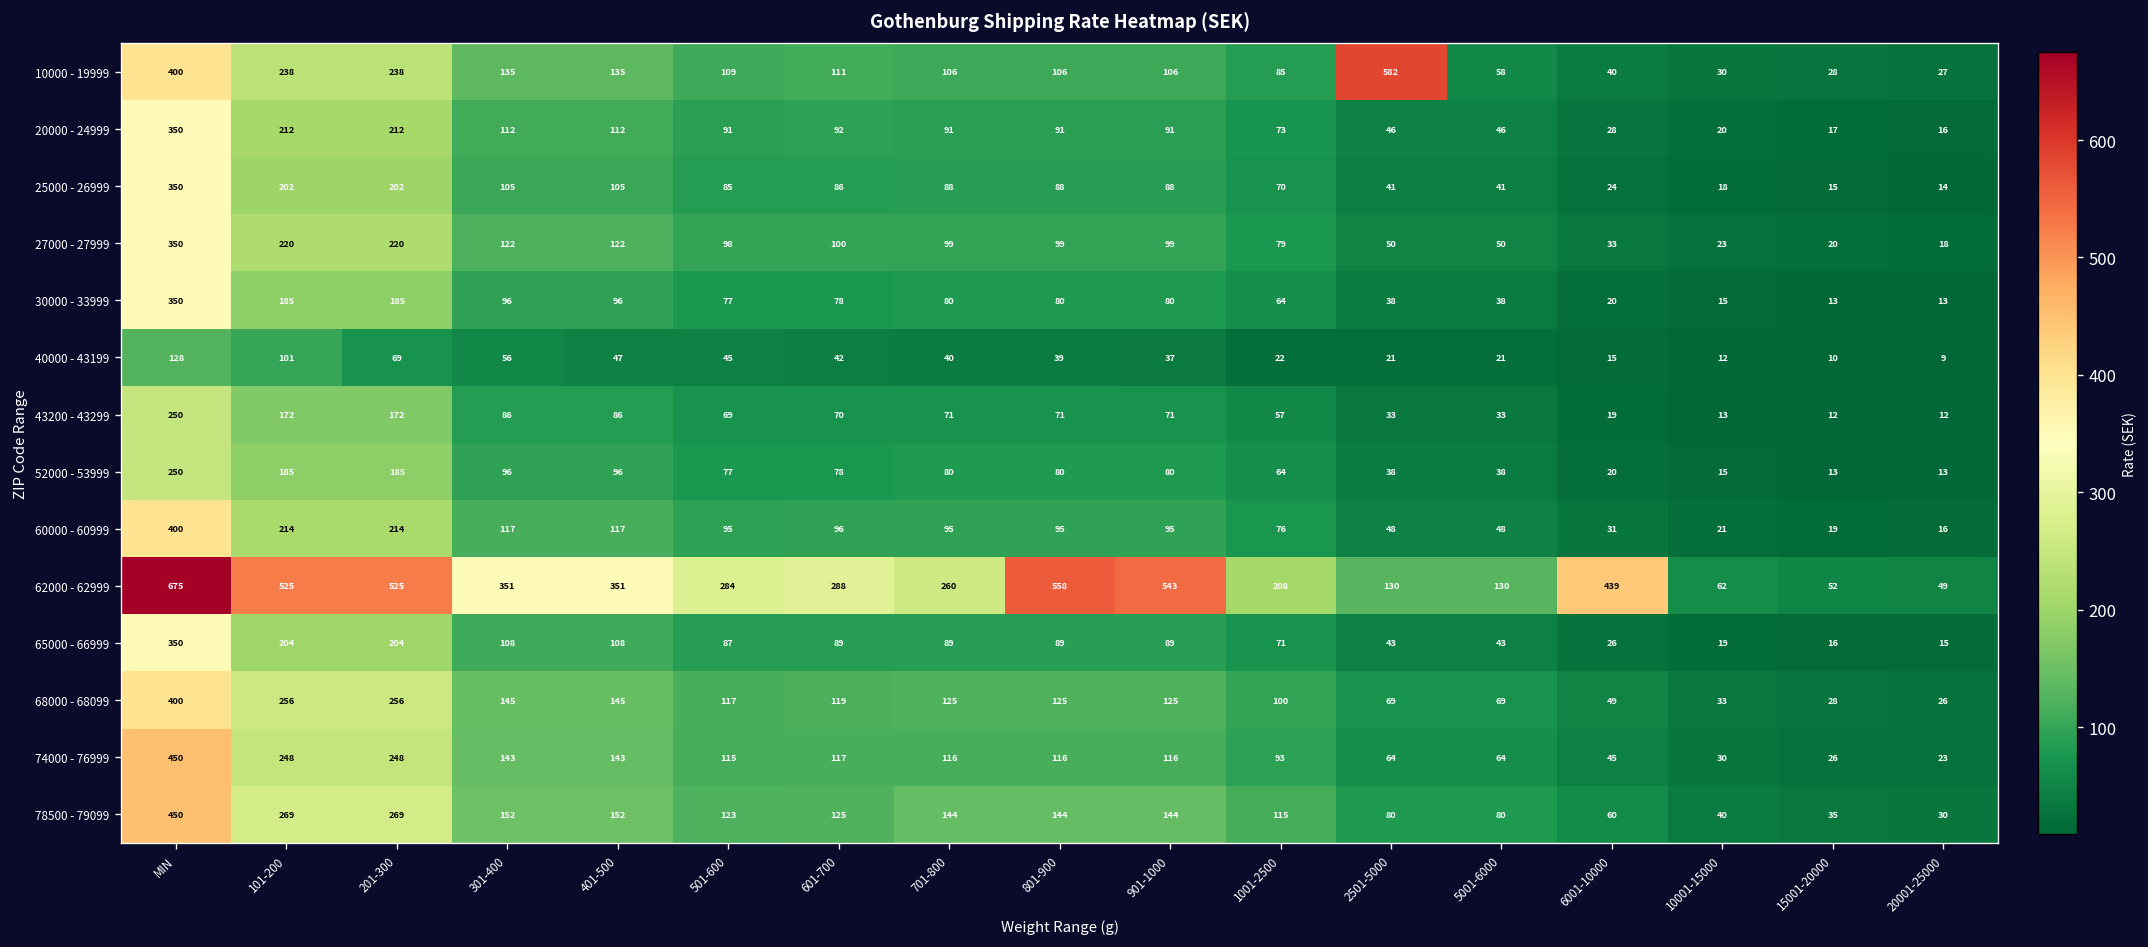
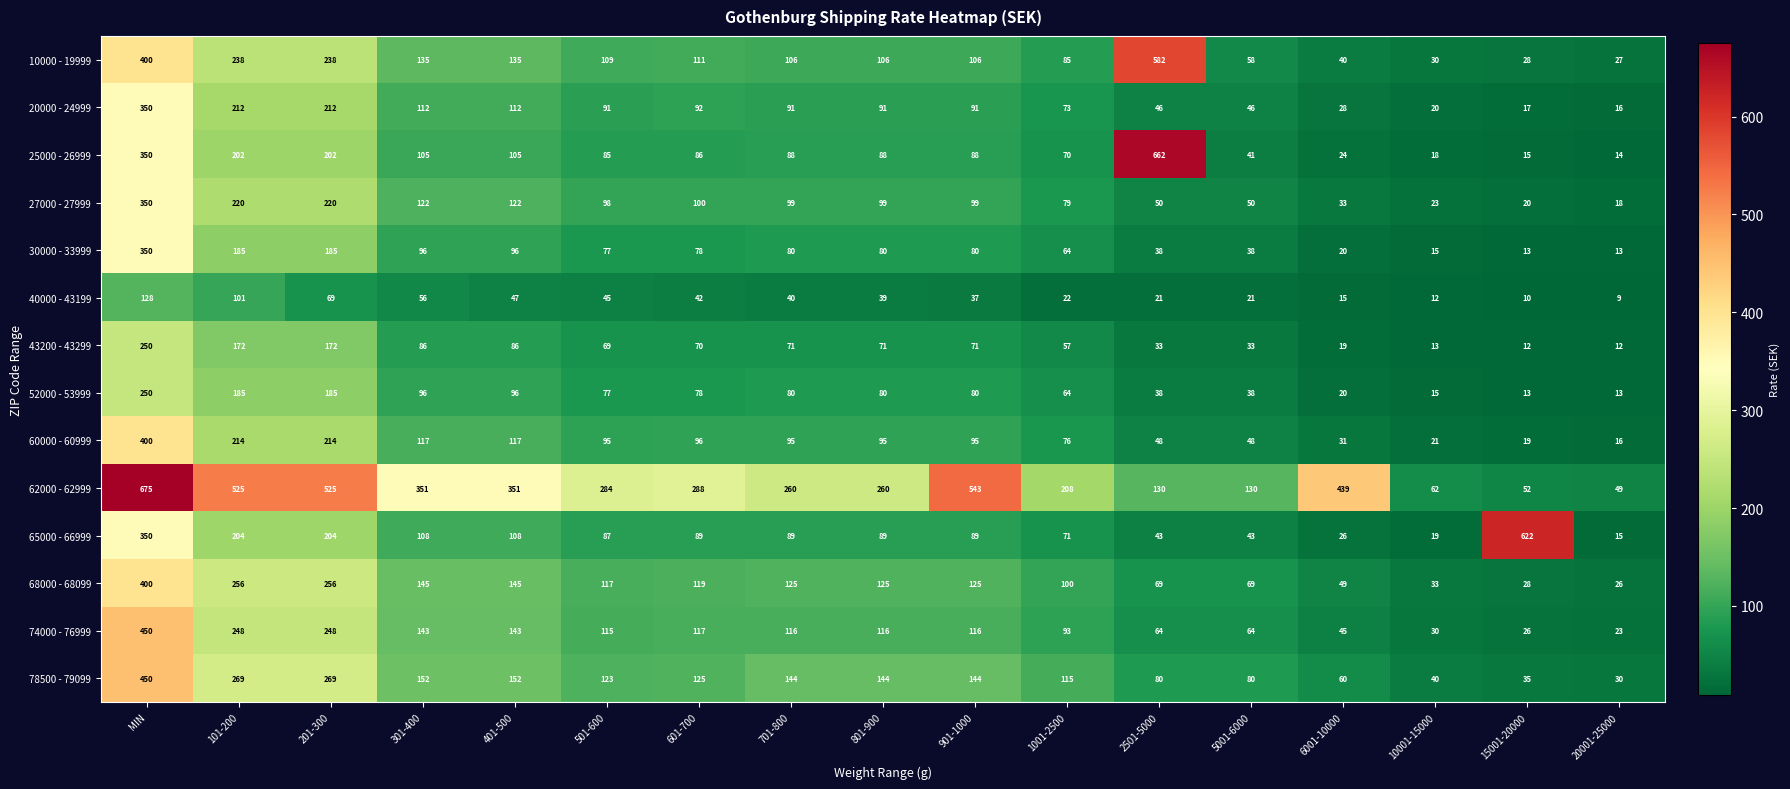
  {
    "25000 - 26999": {
      "MIN": 350,
      "101-200": 202,
      "201-300": 202,
      "301-400": 105,
      "401-500": 105,
      "501-600": 85,
      "601-700": 86,
      "701-800": 88,
      "801-900": 88,
      "901-1000": 88,
      "1001-2500": 70,
-     "2501-5000": 41,
+     "2501-5000": 662,
      "5001-6000": 41,
      "6001-10000": 24,
      "10001-15000": 18,
      "15001-20000": 15,
      "20001-25000": 14
    },
    "62000 - 62999": {
      "MIN": 675,
      "101-200": 525,
      "201-300": 525,
      "301-400": 351,
      "401-500": 351,
      "501-600": 284,
      "601-700": 288,
      "701-800": 260,
-     "801-900": 558,
+     "801-900": 260,
      "901-1000": 543,
      "1001-2500": 208,
      "2501-5000": 130,
      "5001-6000": 130,
      "6001-10000": 439,
      "10001-15000": 62,
      "15001-20000": 52,
      "20001-25000": 49
    },
    "65000 - 66999": {
      "MIN": 350,
      "101-200": 204,
      "201-300": 204,
      "301-400": 108,
      "401-500": 108,
      "501-600": 87,
      "601-700": 89,
      "701-800": 89,
      "801-900": 89,
      "901-1000": 89,
      "1001-2500": 71,
      "2501-5000": 43,
      "5001-6000": 43,
      "6001-10000": 26,
      "10001-15000": 19,
-     "15001-20000": 16,
+     "15001-20000": 622,
      "20001-25000": 15
    }
  }
